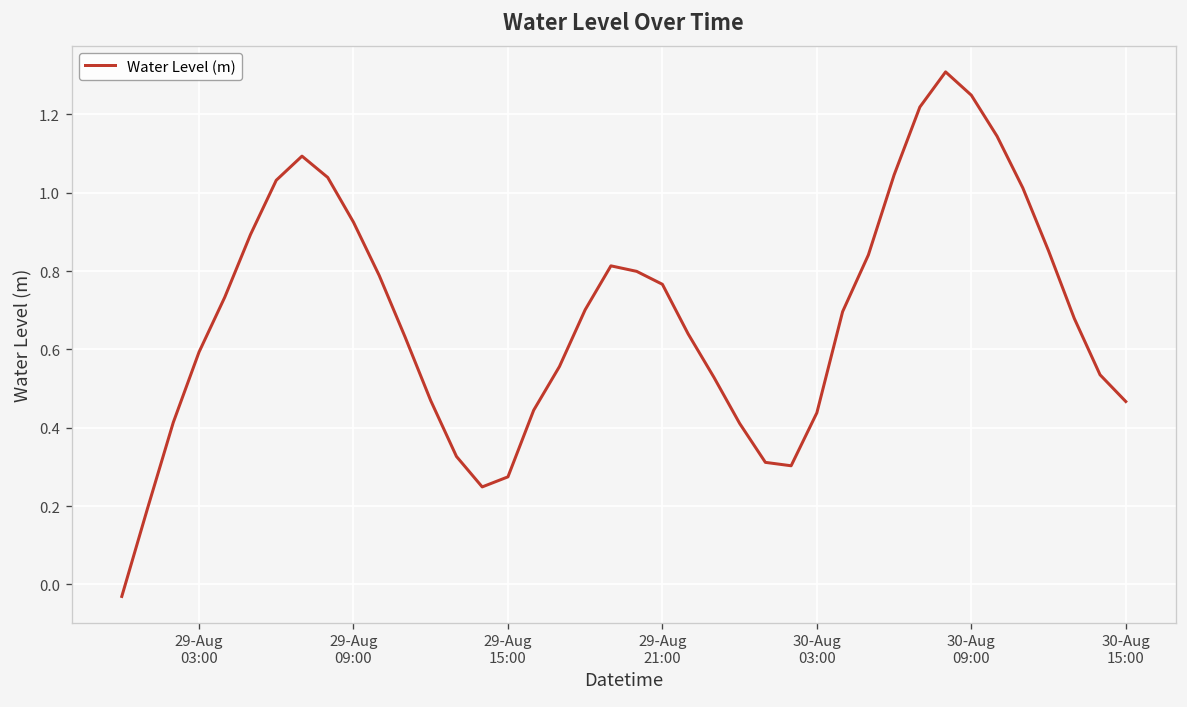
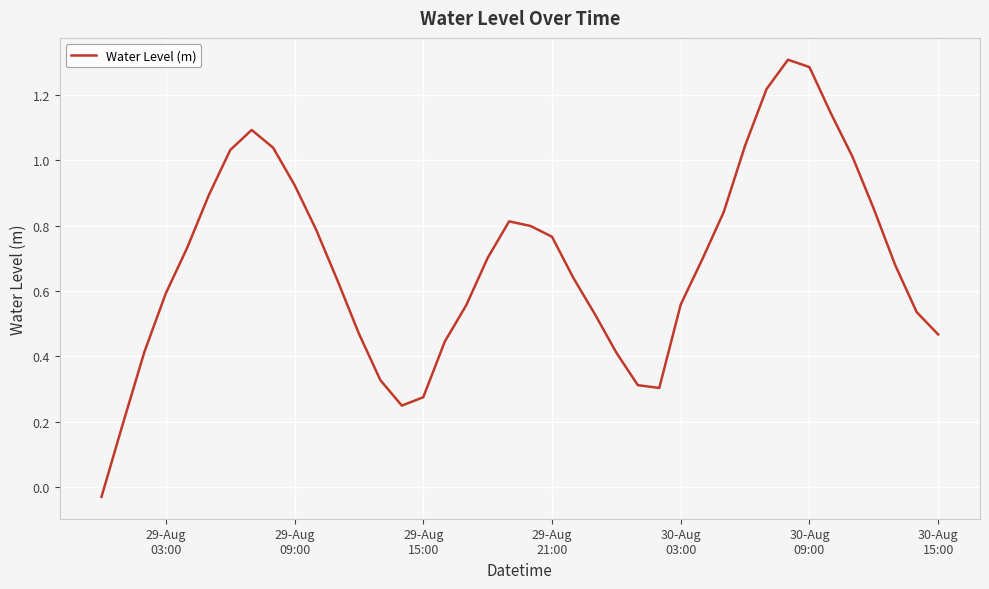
  {
    "29-Aug 03:00": 0.59,
    "29-Aug 09:00": 0.92,
    "29-Aug 15:00": 0.27,
    "29-Aug 21:00": 0.77,
-   "30-Aug 03:00": 0.44,
-   "30-Aug 09:00": 1.25,
+   "30-Aug 03:00": 0.56,
+   "30-Aug 09:00": 1.29,
    "30-Aug 15:00": 0.47
  }
